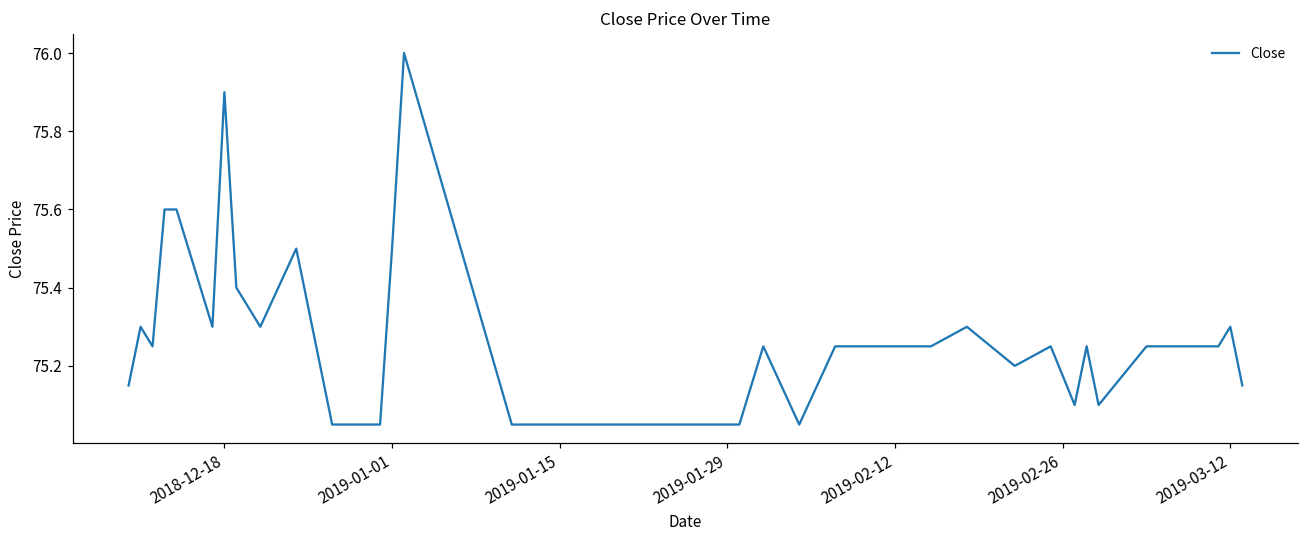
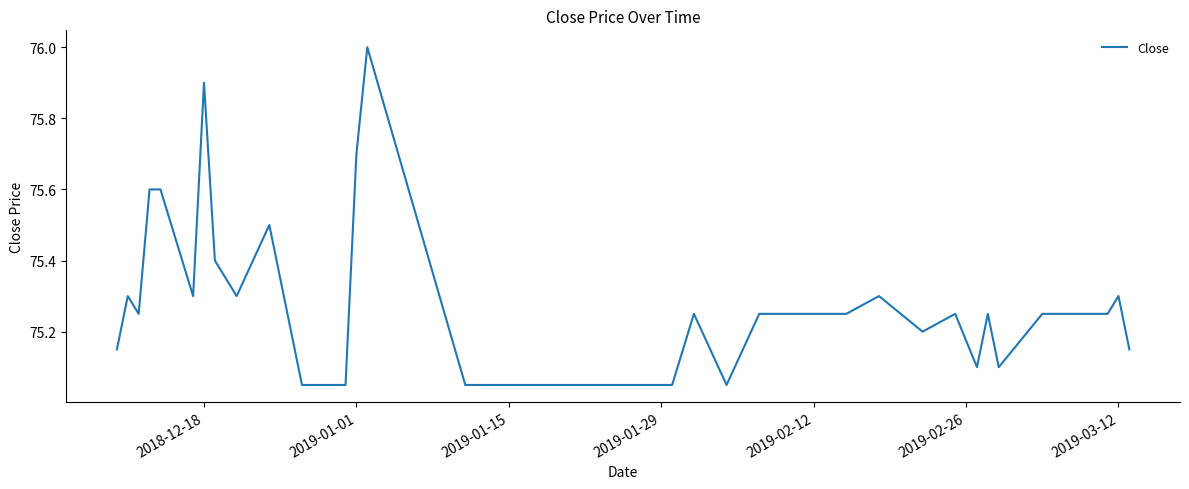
  {
    "2018-12-18": 75.9,
-   "2019-01-01": 75.5,
+   "2019-01-01": 75.7,
    "2019-02-12": 75.25,
    "2019-03-12": 75.3
  }
